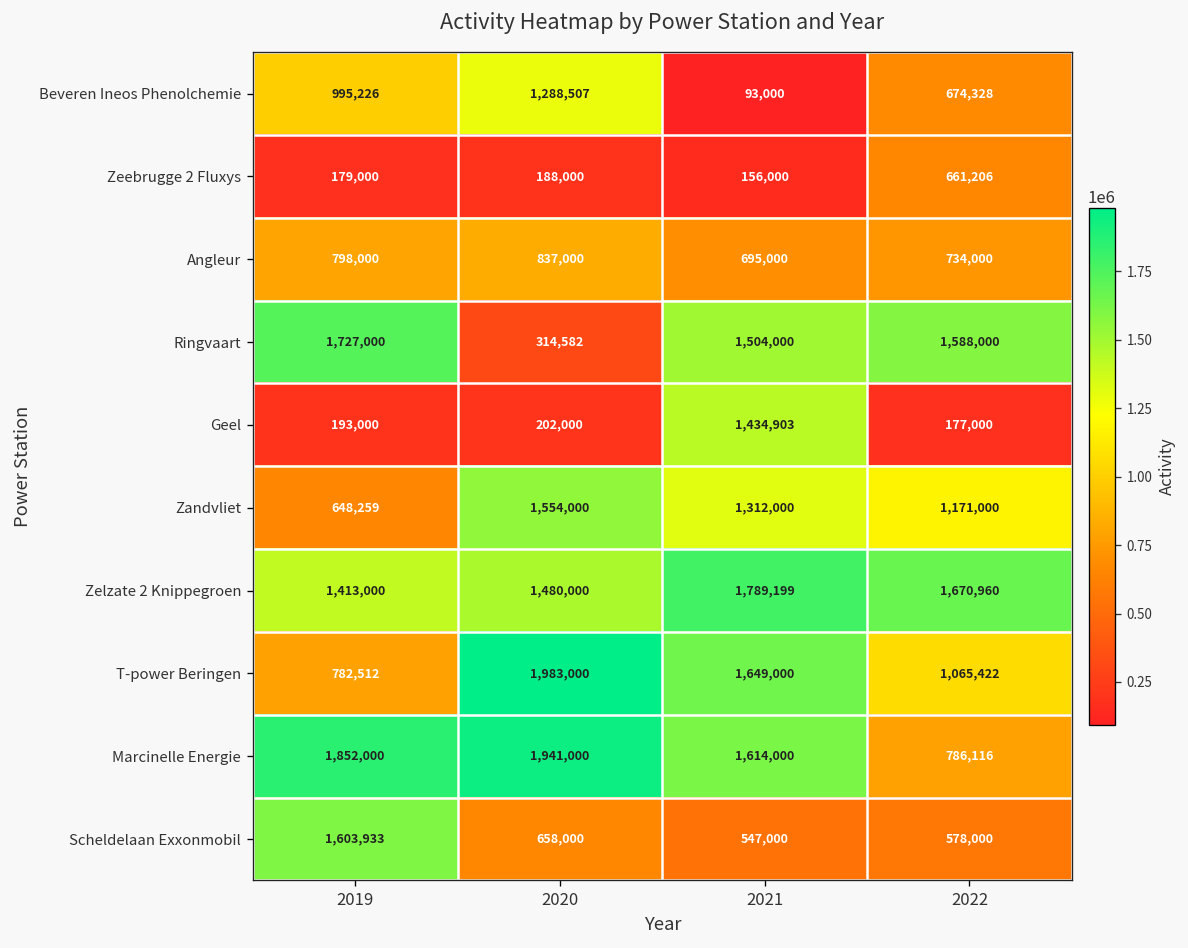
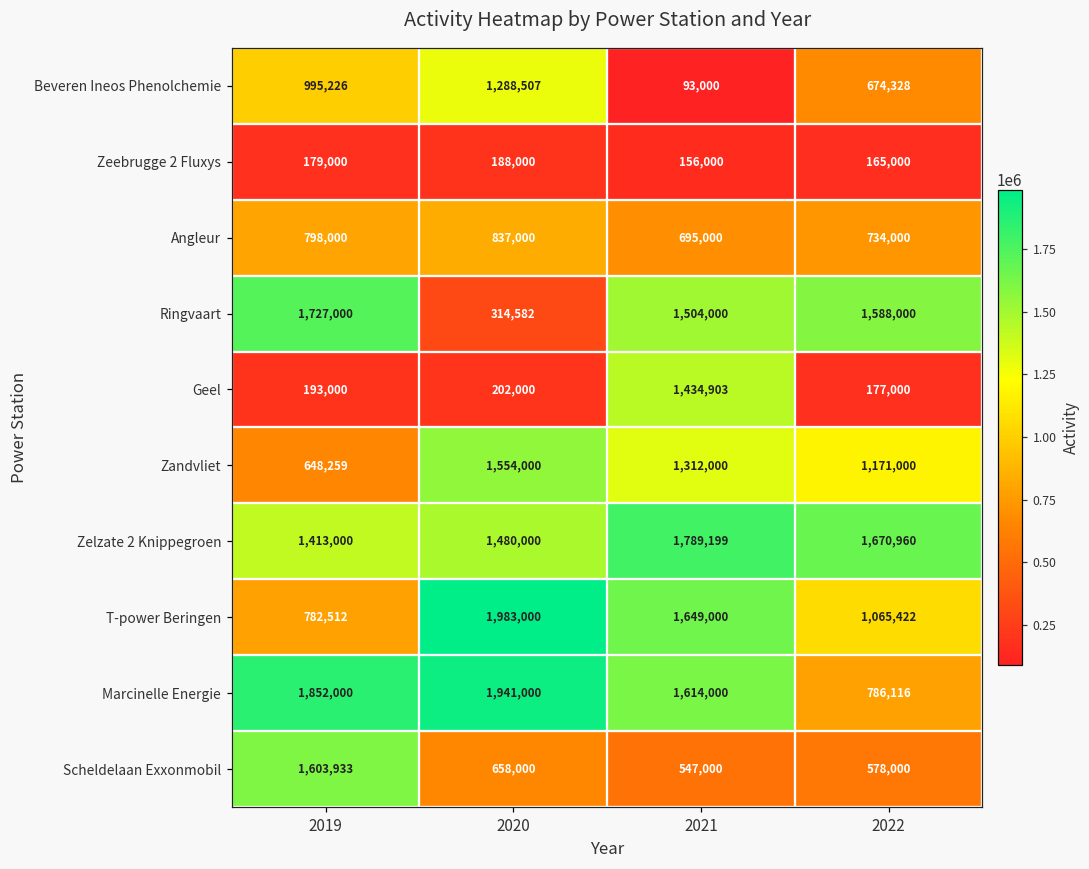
  {
    "Beveren Ineos Phenolchemie": {
      "2019": "995,226",
      "2020": "1,288,507",
      "2021": "93,000",
      "2022": "674,328"
    },
    "Zeebrugge 2 Fluxys": {
      "2019": "179,000",
      "2020": "188,000",
      "2021": "156,000",
-     "2022": "661,206"
+     "2022": "165,000"
    },
    "Angleur": {
      "2019": "798,000",
      "2020": "837,000",
      "2021": "695,000",
      "2022": "734,000"
    },
    "Ringvaart": {
      "2019": "1,727,000",
      "2020": "314,582",
      "2021": "1,504,000",
      "2022": "1,588,000"
    },
    "Geel": {
      "2019": "193,000",
      "2020": "202,000",
      "2021": "1,434,903",
      "2022": "177,000"
    },
    "Zandvliet": {
      "2019": "648,259",
      "2020": "1,554,000",
      "2021": "1,312,000",
      "2022": "1,171,000"
    },
    "Zelzate 2 Knippegroen": {
      "2019": "1,413,000",
      "2020": "1,480,000",
      "2021": "1,789,199",
      "2022": "1,670,960"
    },
    "T-power Beringen": {
      "2019": "782,512",
      "2020": "1,983,000",
      "2021": "1,649,000",
      "2022": "1,065,422"
    },
    "Marcinelle Energie": {
      "2019": "1,852,000",
      "2020": "1,941,000",
      "2021": "1,614,000",
      "2022": "786,116"
    },
    "Scheldelaan Exxonmobil": {
      "2019": "1,603,933",
      "2020": "658,000",
      "2021": "547,000",
      "2022": "578,000"
    }
  }
